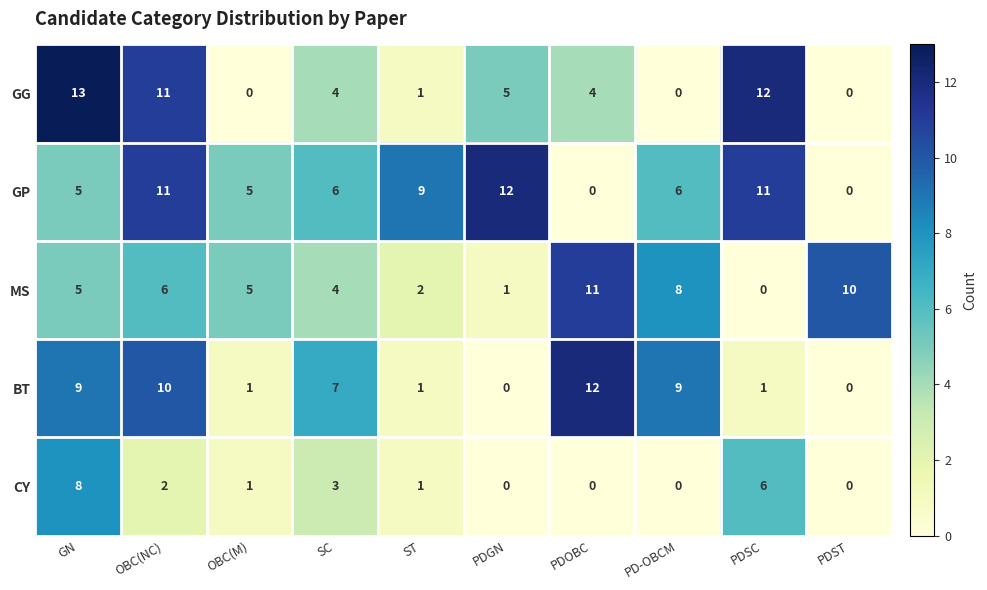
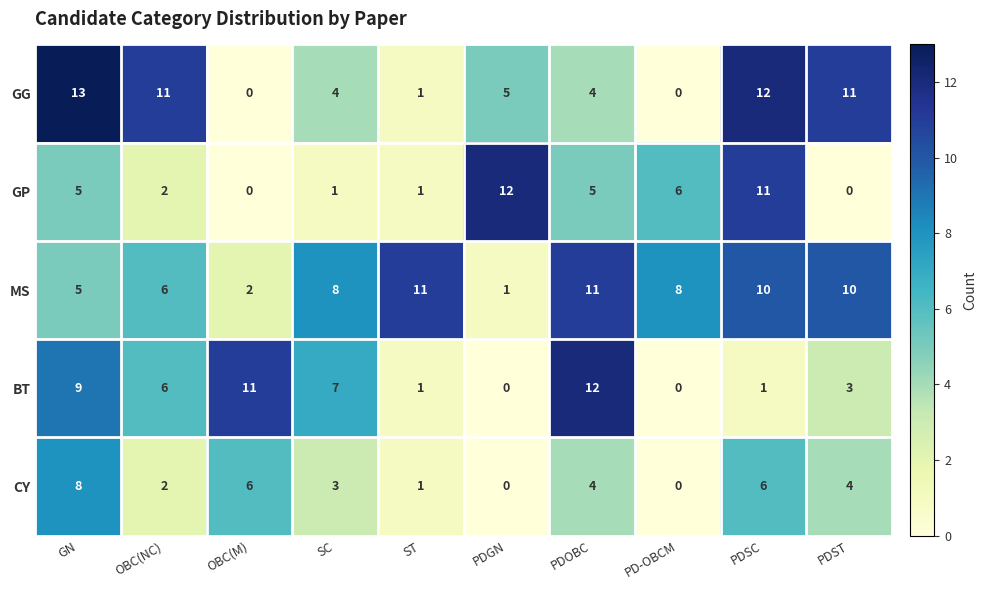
  {
    "GG": {
      "GN": 13,
      "OBC(NC)": 11,
      "OBC(M)": 0,
      "SC": 4,
      "ST": 1,
      "PDGN": 5,
      "PDOBC": 4,
      "PD-OBCM": 0,
      "PDSC": 12,
-     "PDST": 0
+     "PDST": 11
    },
    "GP": {
      "GN": 5,
-     "OBC(NC)": 11,
-     "OBC(M)": 5,
-     "SC": 6,
-     "ST": 9,
+     "OBC(NC)": 2,
+     "OBC(M)": 0,
+     "SC": 1,
+     "ST": 1,
      "PDGN": 12,
-     "PDOBC": 0,
+     "PDOBC": 5,
      "PD-OBCM": 6,
      "PDSC": 11,
      "PDST": 0
    },
    "MS": {
      "GN": 5,
      "OBC(NC)": 6,
-     "OBC(M)": 5,
-     "SC": 4,
-     "ST": 2,
+     "OBC(M)": 2,
+     "SC": 8,
+     "ST": 11,
      "PDGN": 1,
      "PDOBC": 11,
      "PD-OBCM": 8,
-     "PDSC": 0,
+     "PDSC": 10,
      "PDST": 10
    },
    "BT": {
      "GN": 9,
-     "OBC(NC)": 10,
-     "OBC(M)": 1,
+     "OBC(NC)": 6,
+     "OBC(M)": 11,
      "SC": 7,
      "ST": 1,
      "PDGN": 0,
      "PDOBC": 12,
-     "PD-OBCM": 9,
+     "PD-OBCM": 0,
      "PDSC": 1,
-     "PDST": 0
+     "PDST": 3
    },
    "CY": {
      "GN": 8,
      "OBC(NC)": 2,
-     "OBC(M)": 1,
+     "OBC(M)": 6,
      "SC": 3,
      "ST": 1,
      "PDGN": 0,
-     "PDOBC": 0,
+     "PDOBC": 4,
      "PD-OBCM": 0,
      "PDSC": 6,
-     "PDST": 0
+     "PDST": 4
    }
  }
